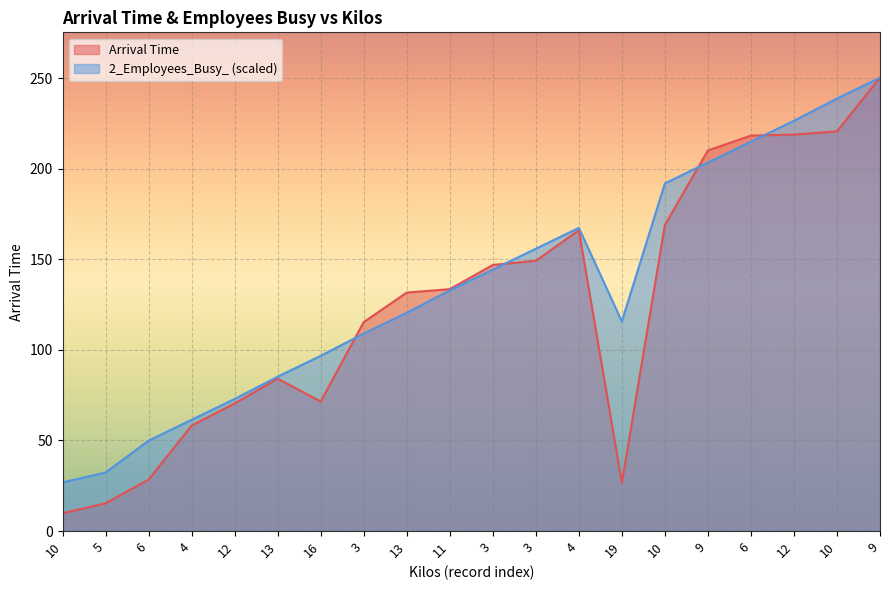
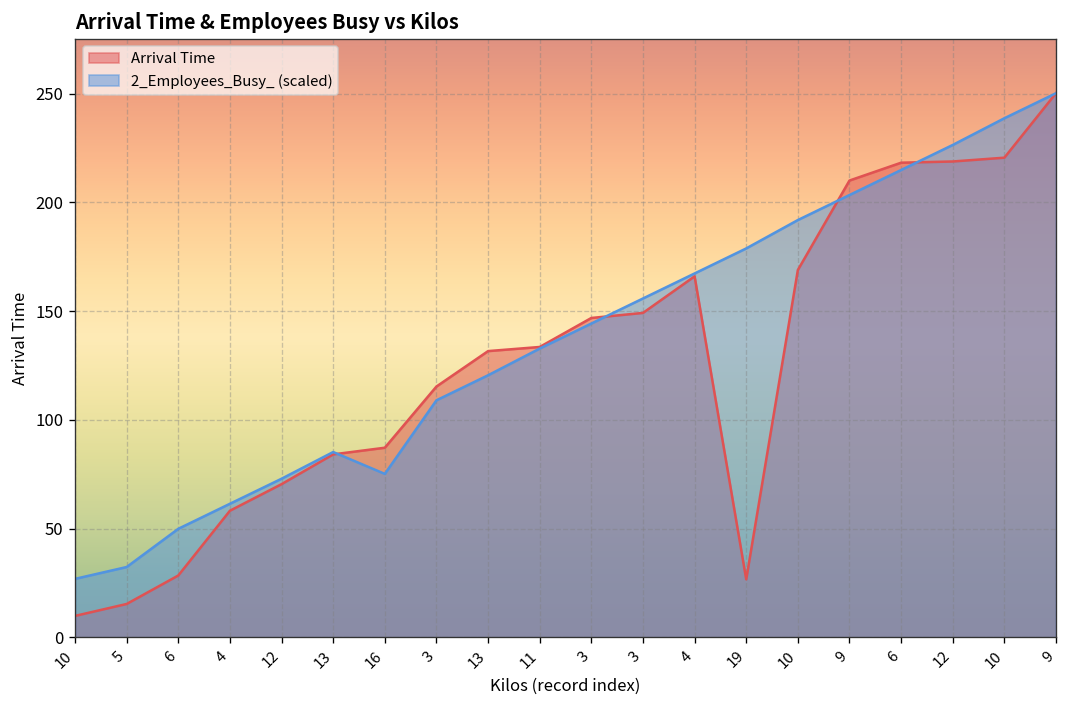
  {
    "Arrival Time": {
      "5": 15,
-     "16": 72,
+     "16": 87,
      "19": 27
    },
    "2_Employees_Busy_ (scaled)": {
      "5": 32,
-     "16": 97,
-     "19": 116
+     "16": 75,
+     "19": 179
    }
  }
